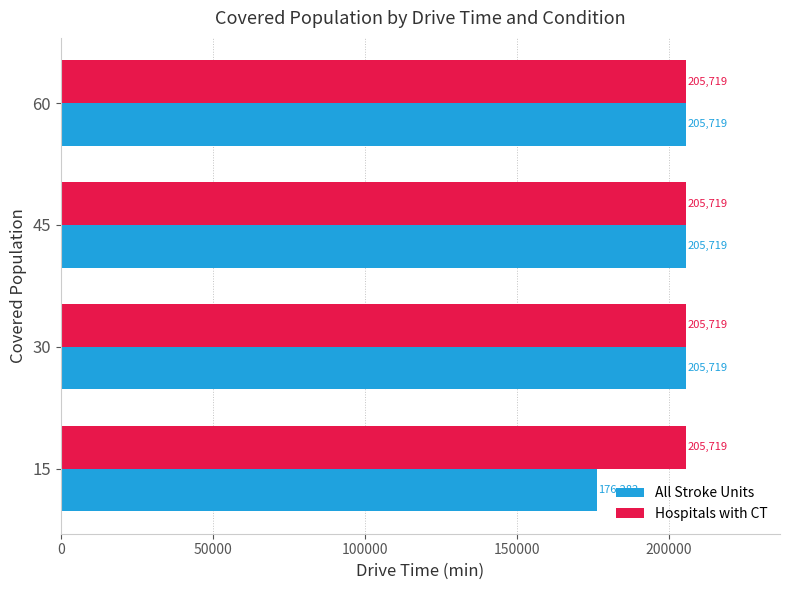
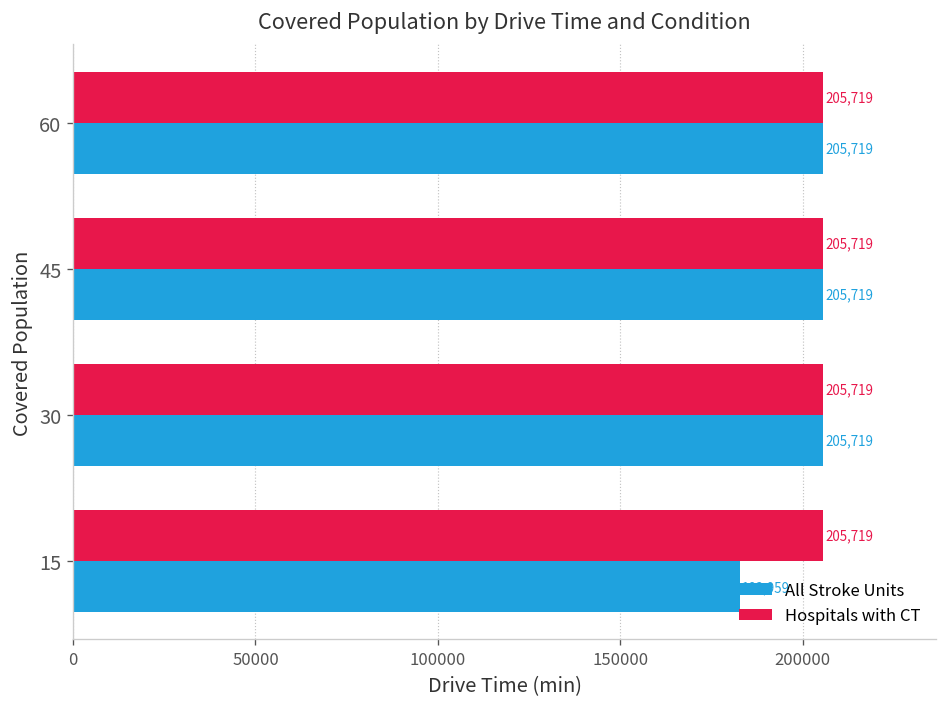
  {
    "All Stroke Units": {
      "60": "205,719",
      "45": "205,719",
      "30": "205,719",
-     "15": "176,282"
+     "15": "182,959"
    },
    "Hospitals with CT": {
      "60": "205,719",
      "45": "205,719",
      "30": "205,719",
      "15": "205,719"
    }
  }
